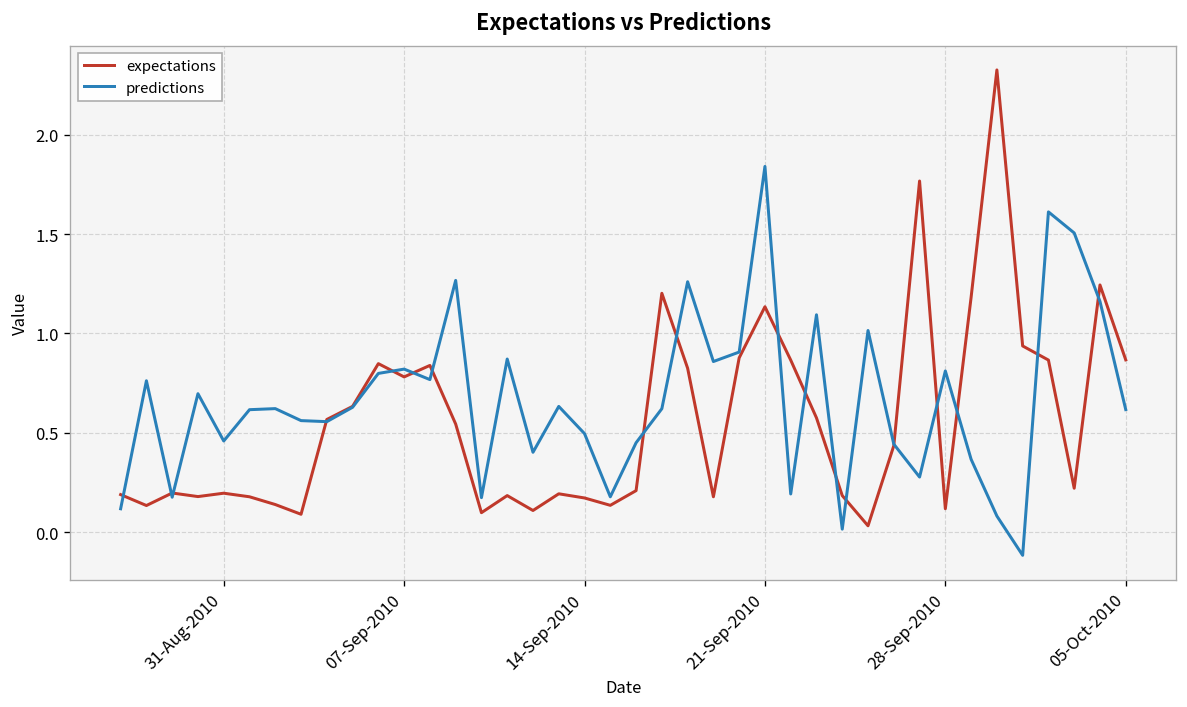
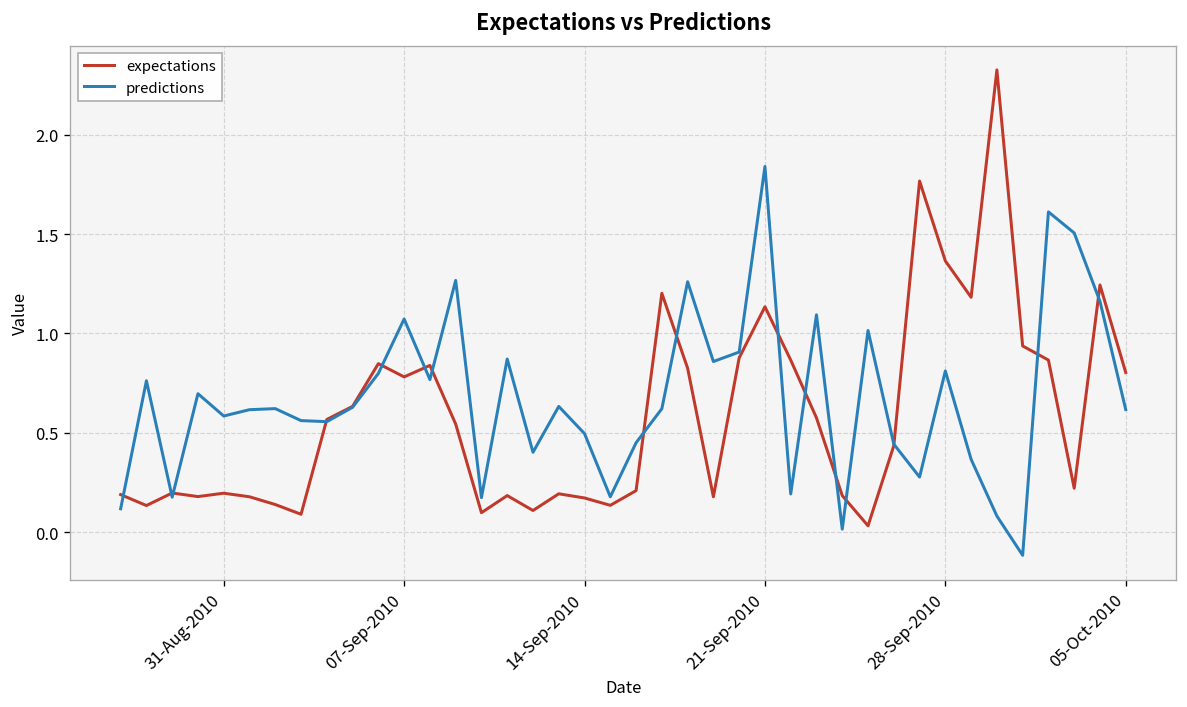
  {
    "expectations": {
      "31-Aug-2010": 0.20,
      "07-Sep-2010": 0.78,
      "14-Sep-2010": 0.17,
      "21-Sep-2010": 1.13,
-     "28-Sep-2010": 0.12,
-     "05-Oct-2010": 0.87
+     "28-Sep-2010": 1.37,
+     "05-Oct-2010": 0.80
    },
    "predictions": {
-     "31-Aug-2010": 0.46,
-     "07-Sep-2010": 0.82,
+     "31-Aug-2010": 0.58,
+     "07-Sep-2010": 1.07,
      "14-Sep-2010": 0.50,
      "21-Sep-2010": 1.84,
      "28-Sep-2010": 0.81,
      "05-Oct-2010": 0.62
    }
  }
